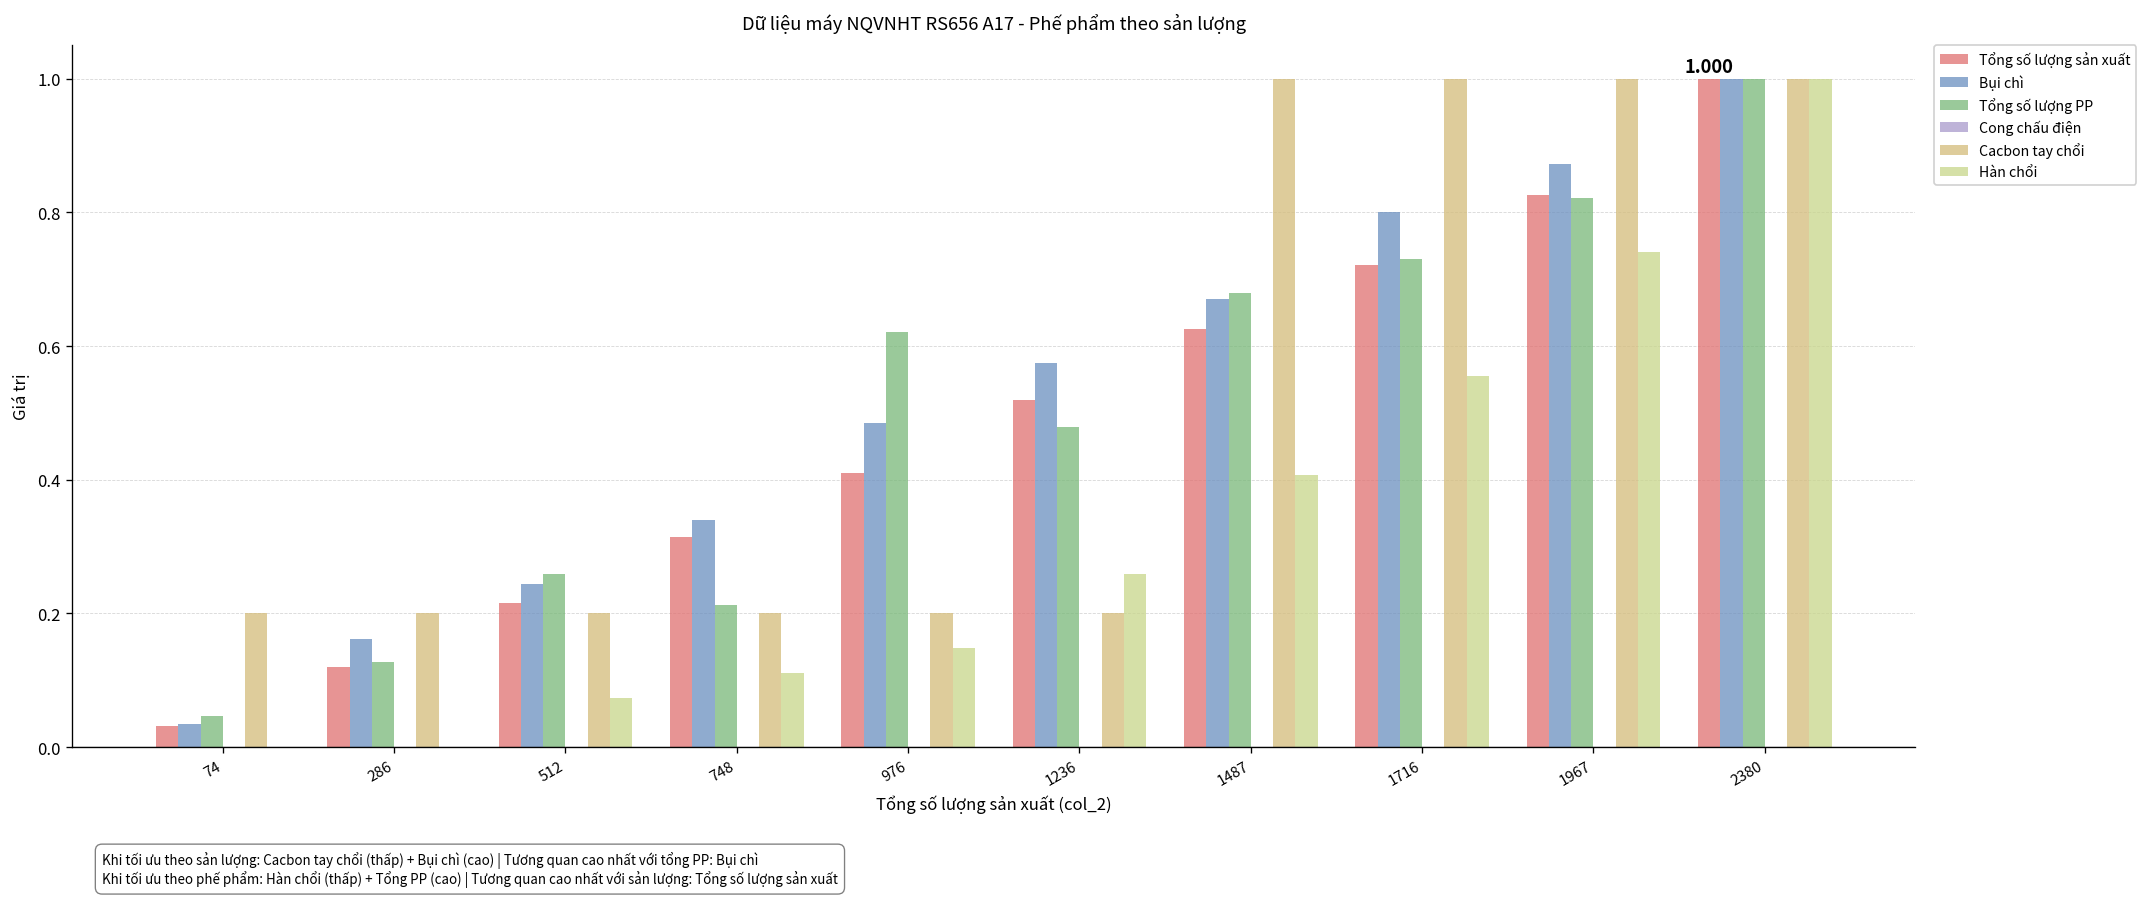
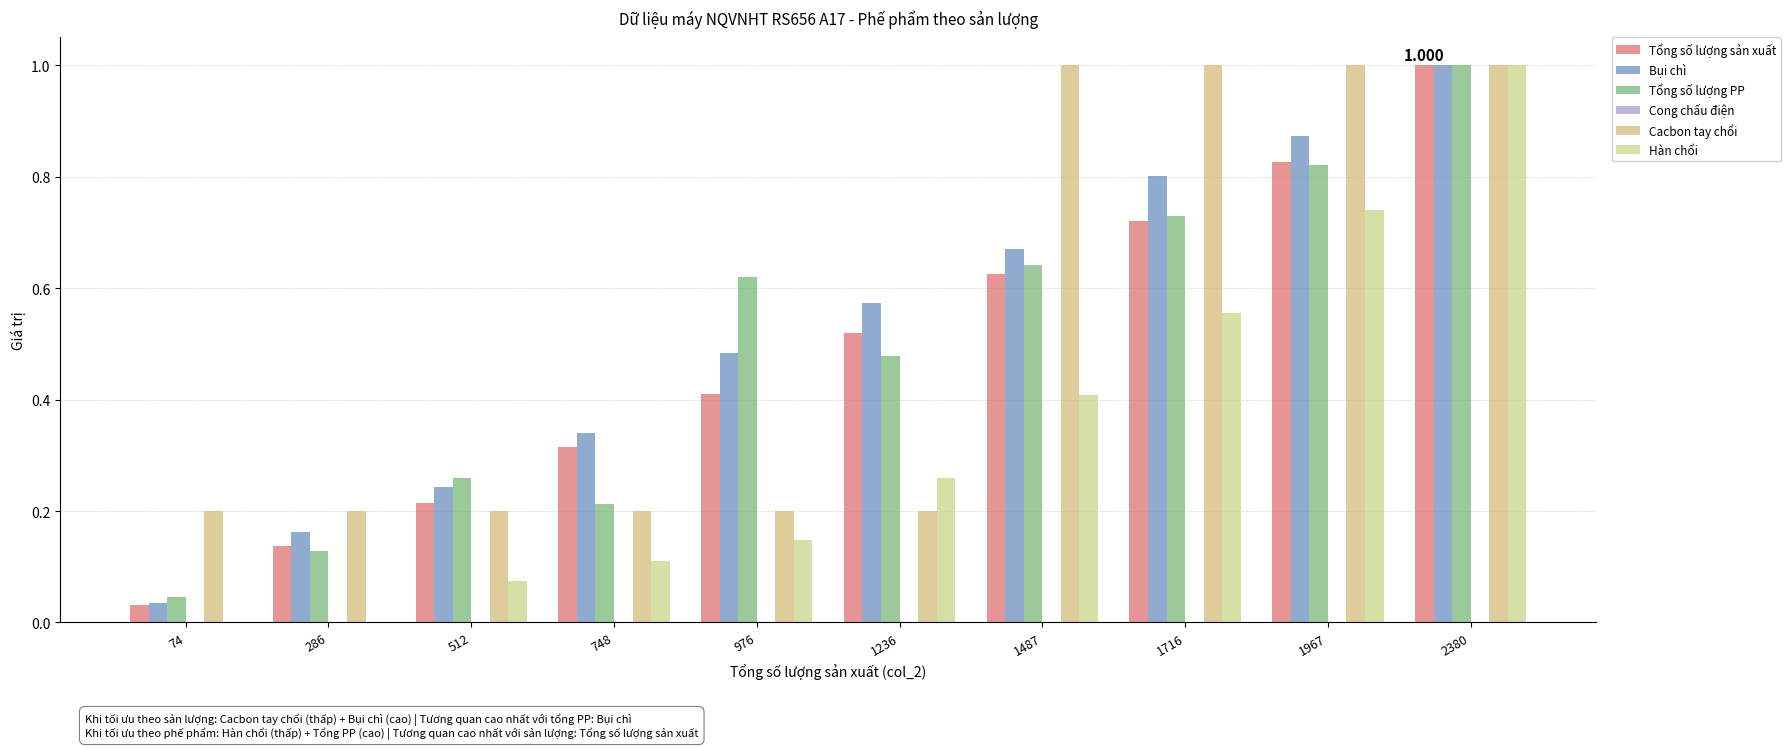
  {
    "Tổng số lượng sản xuất": {
      "74": 0.03,
-     "286": 0.12,
+     "286": 0.14,
      "512": 0.22,
      "748": 0.31,
      "976": 0.41,
      "1236": 0.52,
      "1487": 0.62,
      "1716": 0.72,
      "1967": 0.83
    },
    "Bụi chì": {
      "2380": 1.000
    },
    "Tổng số lượng PP": {
      "74": 0.05,
      "286": 0.13,
      "512": 0.26,
      "748": 0.21,
      "976": 0.62,
      "1236": 0.48,
-     "1487": 0.68,
+     "1487": 0.64,
      "1716": 0.73,
      "1967": 0.82
    },
    "Cong chấu điện": {
      "74": 0.00,
      "286": 0.00,
      "512": 0.00,
      "748": 0.00,
      "976": 0.00,
      "1236": 0.00,
      "1487": 0.00,
      "1716": 0.00,
      "1967": 0.00,
      "2380": 0.00
    }
  }
